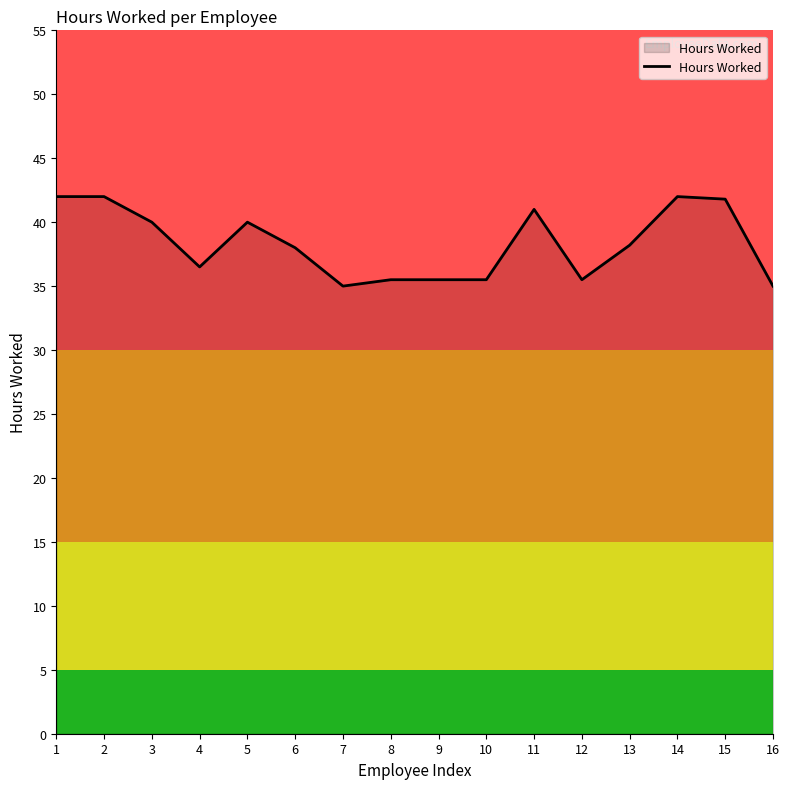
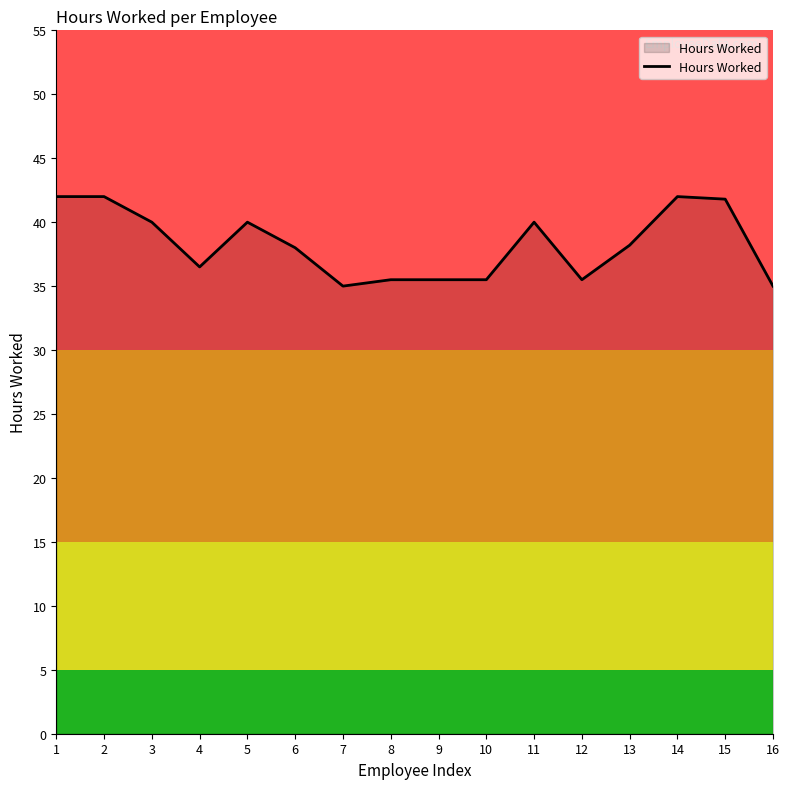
  {
    "1": 42,
    "2": 42,
    "3": 40,
    "4": 36.5,
    "5": 40,
    "6": 38,
    "7": 35,
    "8": 35.5,
    "9": 35.5,
    "10": 35.5,
-   "11": 41,
+   "11": 40,
    "12": 35.5,
    "13": 38.2,
    "14": 42,
    "15": 41.8,
    "16": 35
  }
